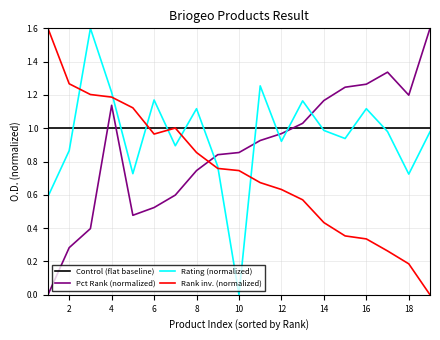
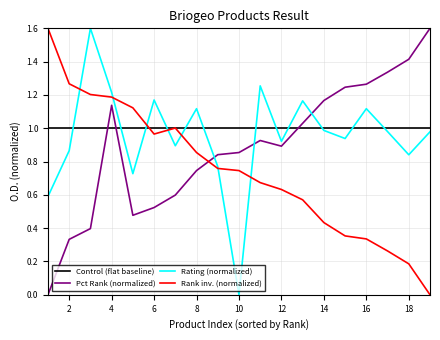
  {
    "Control (flat baseline)": {
      "2": 1.00,
      "4": 1.00,
      "6": 1.00,
      "8": 1.00,
      "10": 1.00,
      "12": 1.00,
      "16": 1.00,
      "18": 1.00
    },
    "Pct Rank (normalized)": {
-     "2": 0.28,
+     "2": 0.33,
      "4": 1.14,
      "6": 0.52,
      "8": 0.75,
      "10": 0.85,
-     "12": 0.97,
+     "12": 0.89,
      "14": 1.17,
      "16": 1.26,
-     "18": 1.20
+     "18": 1.41
    },
    "Rating (normalized)": {
      "2": 0.87,
      "4": 1.22,
      "6": 1.17,
      "8": 1.12,
      "10": 0.00,
      "12": 0.92,
      "16": 1.12,
-     "18": 0.72
+     "18": 0.84
    },
    "Rank inv. (normalized)": {
      "2": 1.27,
      "4": 1.19,
      "6": 0.97,
      "8": 0.85,
      "10": 0.75,
      "12": 0.63,
      "14": 0.43,
      "16": 0.34,
      "18": 0.19
    }
  }
